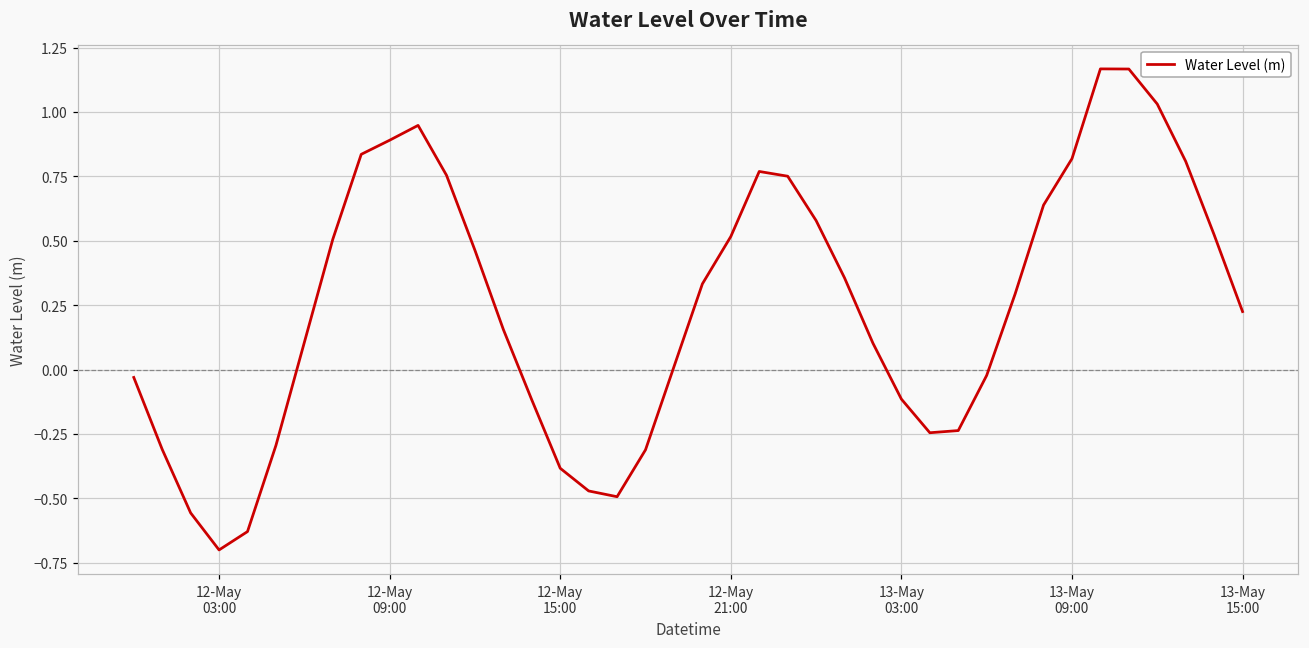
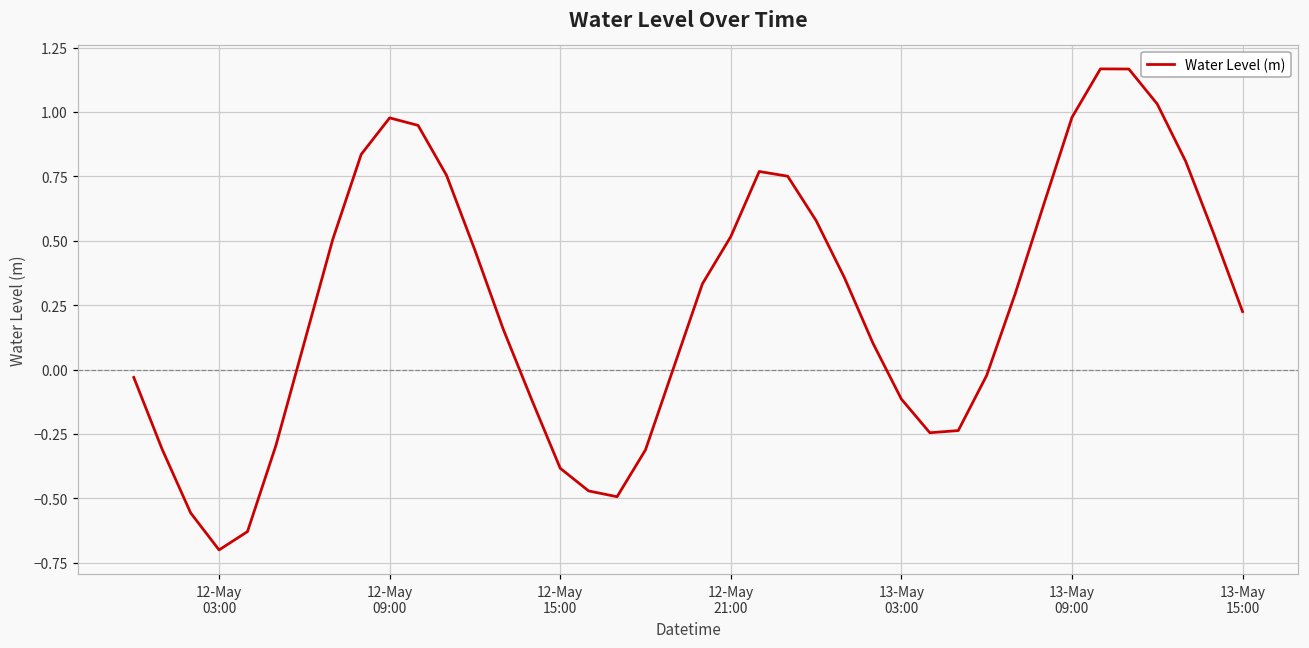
  {
    "12-May 03:00": -0.70,
-   "12-May 09:00": 0.89,
+   "12-May 09:00": 0.98,
    "12-May 15:00": -0.38,
    "12-May 21:00": 0.52,
    "13-May 03:00": -0.11,
-   "13-May 09:00": 0.82,
+   "13-May 09:00": 0.98,
    "13-May 15:00": 0.23
  }
